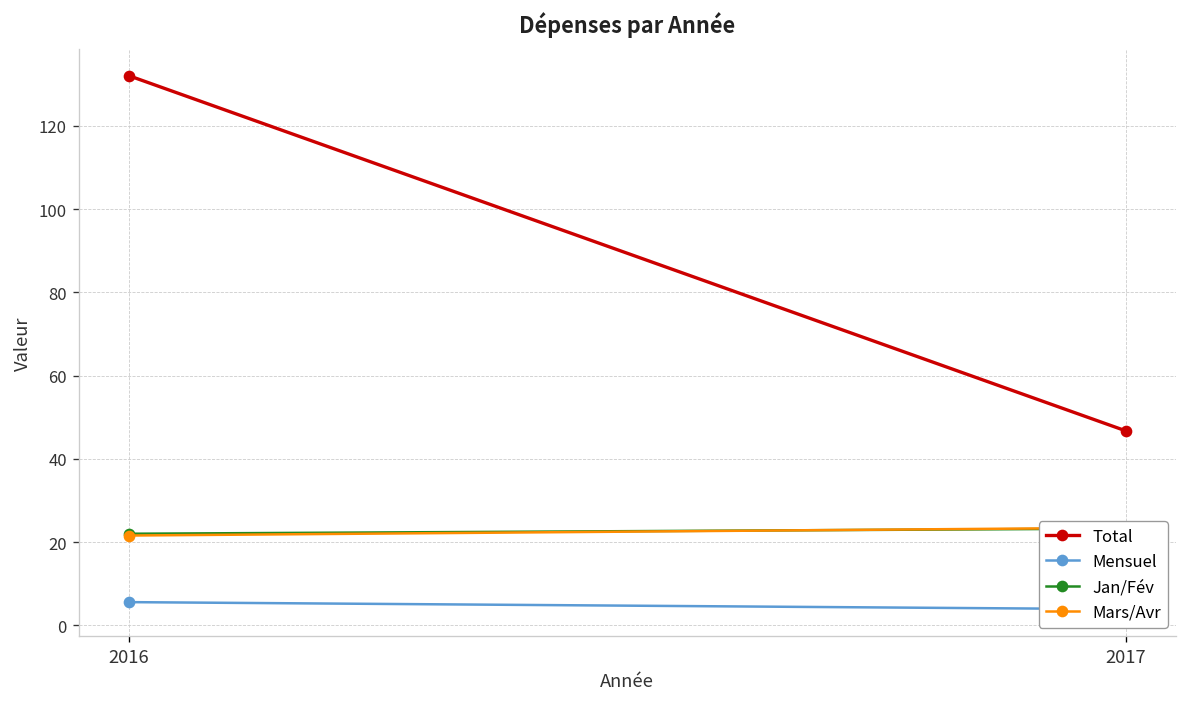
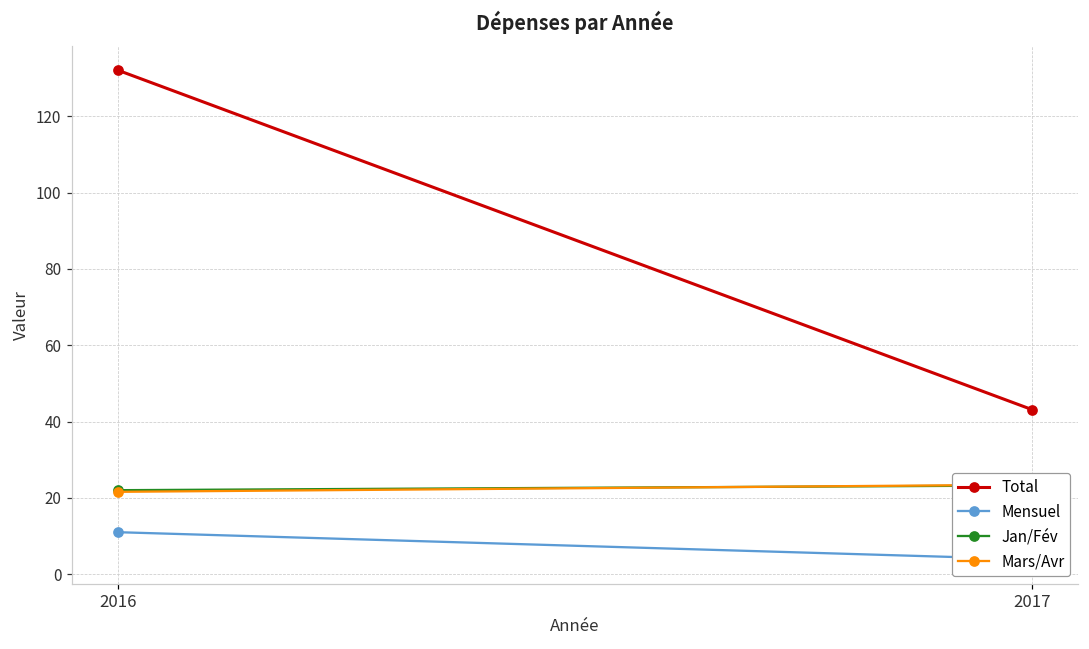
  {
    "Total": {
      "2016": 132,
-     "2017": 47
+     "2017": 43
    },
    "Mensuel": {
-     "2016": 6
+     "2016": 11
    }
  }
